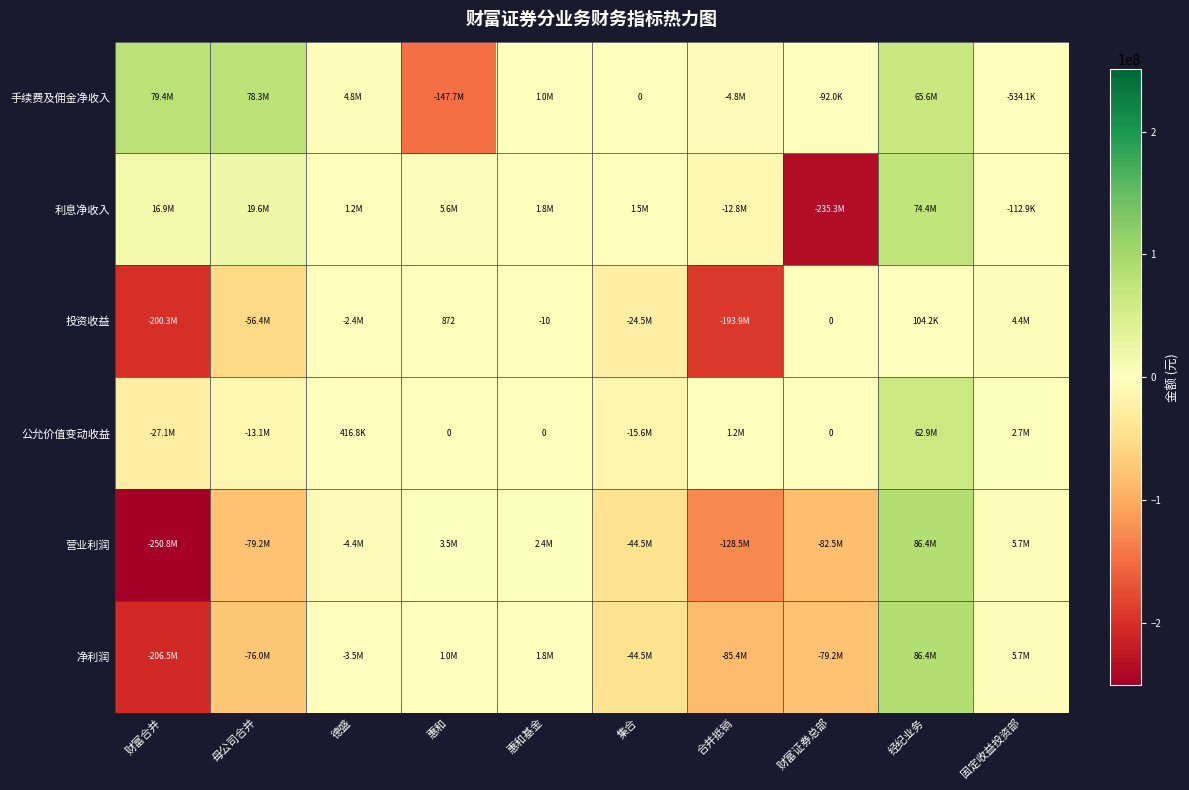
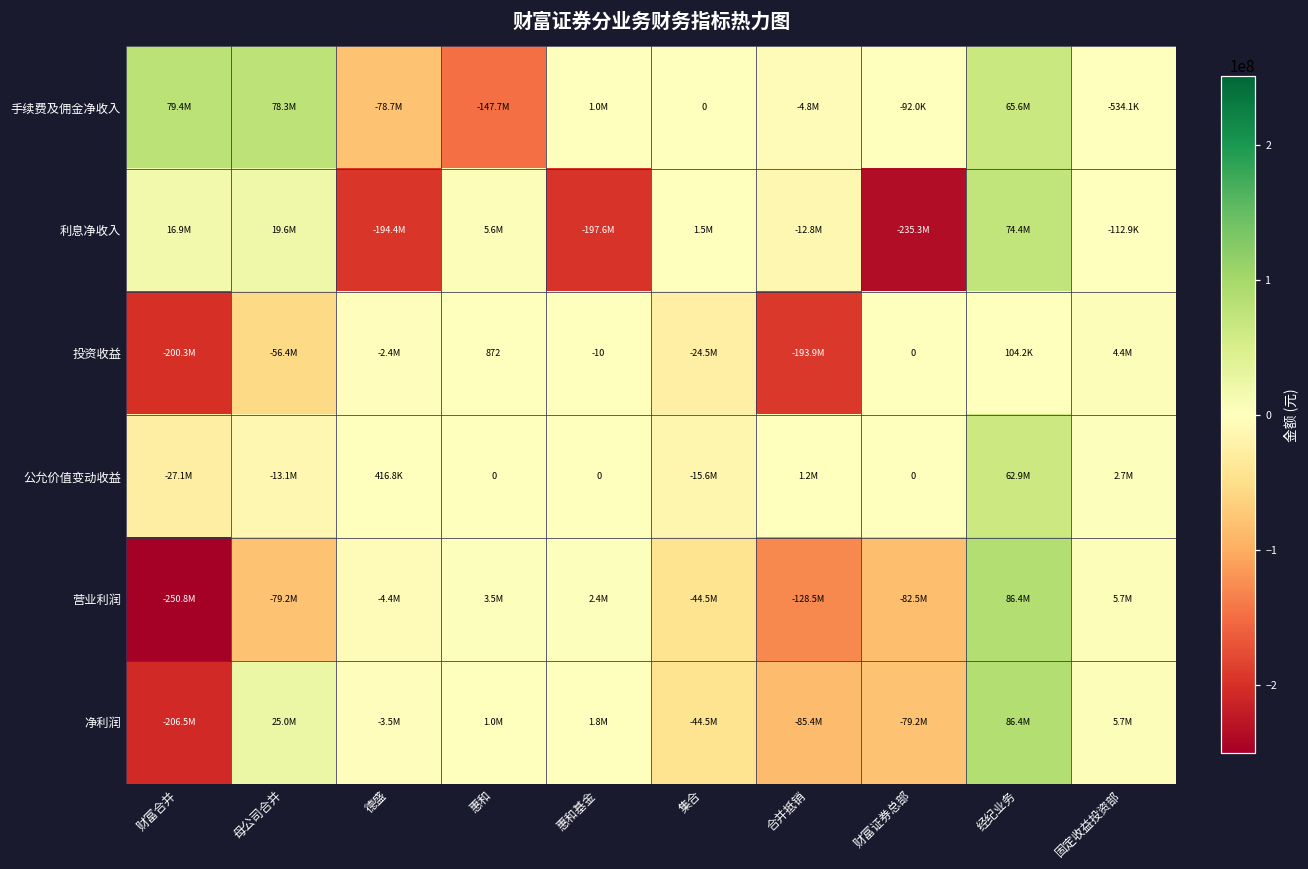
  {
    "手续费及佣金净收入": {
      "财富合并": "79.4M",
      "母公司合并": "78.3M",
-     "德盛": "4.8M",
+     "德盛": "-78.7M",
      "惠和": "-147.7M",
      "惠和基金": "1.0M",
      "集合": "0",
      "合并抵销": "-4.8M",
      "财富证券总部": "-92.0K",
      "经纪业务": "65.6M",
      "固定收益投资部": "-534.1K"
    },
    "利息净收入": {
      "财富合并": "16.9M",
      "母公司合并": "19.6M",
-     "德盛": "1.2M",
+     "德盛": "-194.4M",
      "惠和": "5.6M",
-     "惠和基金": "1.8M",
+     "惠和基金": "-197.6M",
      "集合": "1.5M",
      "合并抵销": "-12.8M",
      "财富证券总部": "-235.3M",
      "经纪业务": "74.4M",
      "固定收益投资部": "-112.9K"
    },
    "投资收益": {
      "财富合并": "-200.3M",
      "母公司合并": "-56.4M",
      "德盛": "-2.4M",
      "惠和": "872",
      "惠和基金": "-10",
      "集合": "-24.5M",
      "合并抵销": "-193.9M",
      "财富证券总部": "0",
      "经纪业务": "104.2K",
      "固定收益投资部": "4.4M"
    },
    "公允价值变动收益": {
      "财富合并": "-27.1M",
      "母公司合并": "-13.1M",
      "德盛": "416.8K",
      "惠和": "0",
      "惠和基金": "0",
      "集合": "-15.6M",
      "合并抵销": "1.2M",
      "财富证券总部": "0",
      "经纪业务": "62.9M",
      "固定收益投资部": "2.7M"
    },
    "营业利润": {
      "财富合并": "-250.8M",
      "母公司合并": "-79.2M",
      "德盛": "-4.4M",
      "惠和": "3.5M",
      "惠和基金": "2.4M",
      "集合": "-44.5M",
      "合并抵销": "-128.5M",
      "财富证券总部": "-82.5M",
      "经纪业务": "86.4M",
      "固定收益投资部": "5.7M"
    },
    "净利润": {
      "财富合并": "-206.5M",
-     "母公司合并": "-76.0M",
+     "母公司合并": "25.0M",
      "德盛": "-3.5M",
      "惠和": "1.0M",
      "惠和基金": "1.8M",
      "集合": "-44.5M",
      "合并抵销": "-85.4M",
      "财富证券总部": "-79.2M",
      "经纪业务": "86.4M",
      "固定收益投资部": "5.7M"
    }
  }
